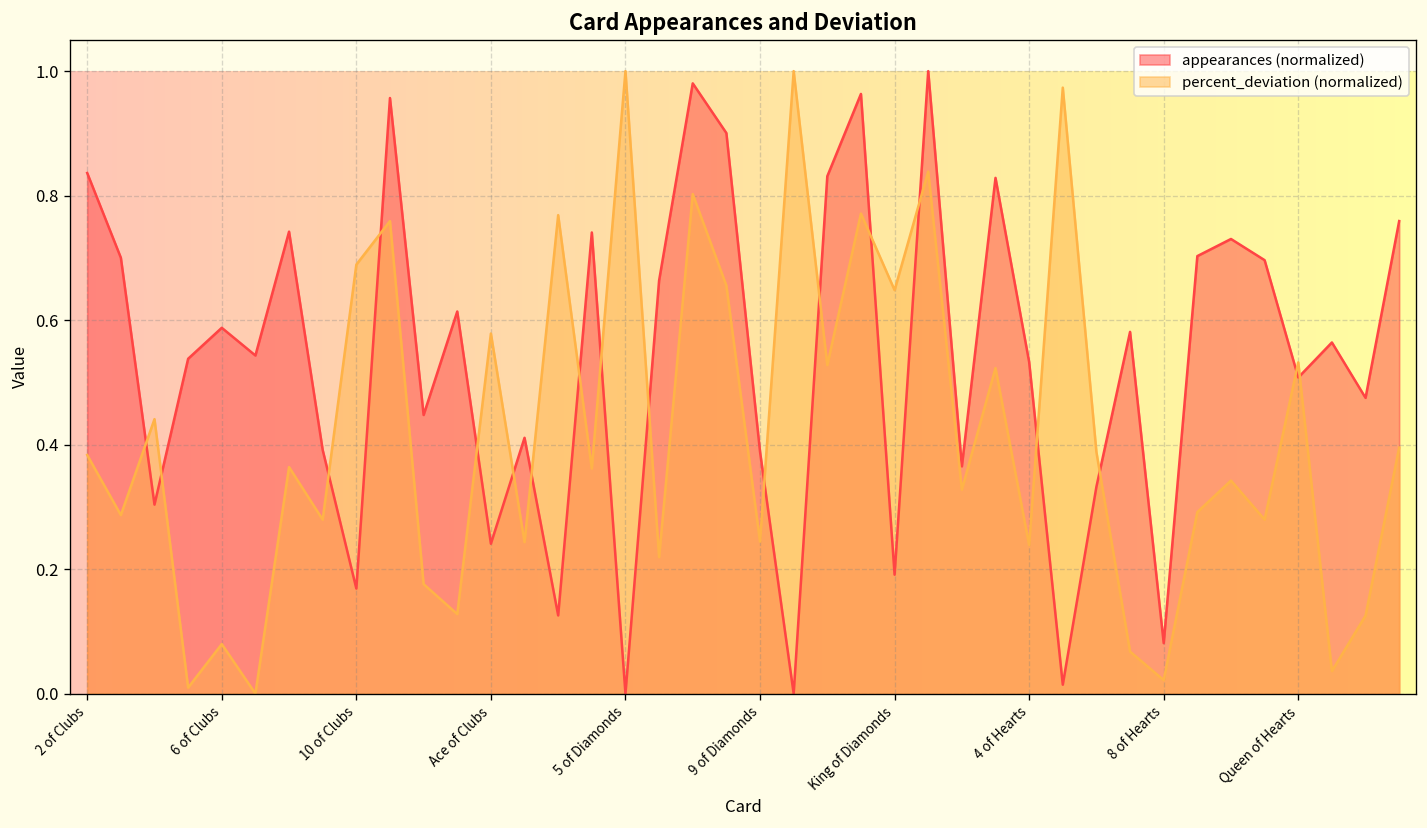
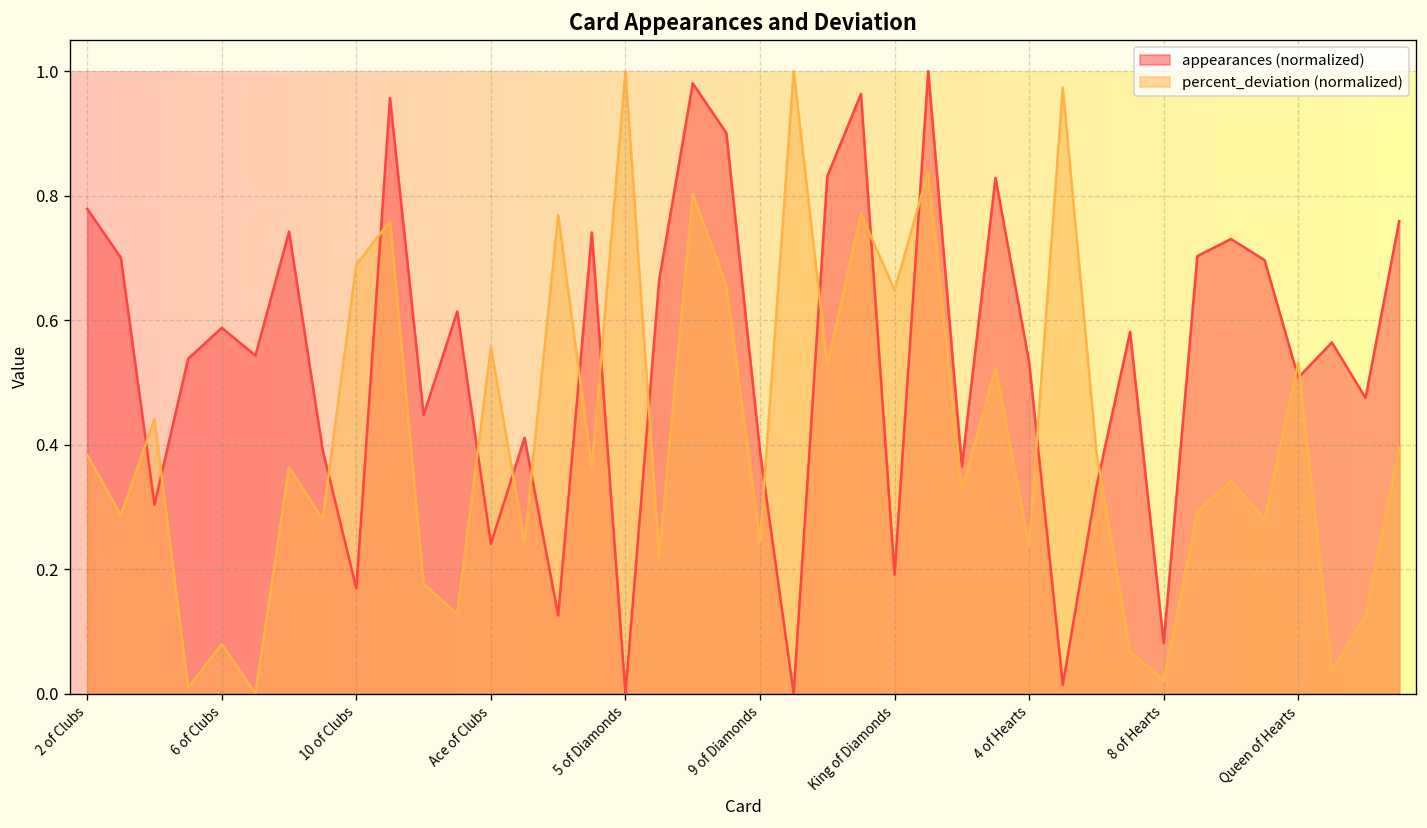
  {
    "appearances (normalized)": {
-     "2 of Clubs": 0.84,
+     "2 of Clubs": 0.78,
      "6 of Clubs": 0.59,
      "10 of Clubs": 0.17,
      "Ace of Clubs": 0.24,
      "5 of Diamonds": 0.00,
      "9 of Diamonds": 0.39,
      "King of Diamonds": 0.19,
      "4 of Hearts": 0.53,
      "8 of Hearts": 0.08,
      "Queen of Hearts": 0.51
    },
    "percent_deviation (normalized)": {
      "2 of Clubs": 0.38,
      "6 of Clubs": 0.08,
      "10 of Clubs": 0.69,
-     "Ace of Clubs": 0.58,
+     "Ace of Clubs": 0.56,
      "5 of Diamonds": 1.00,
      "9 of Diamonds": 0.24,
      "King of Diamonds": 0.65,
      "4 of Hearts": 0.24,
      "8 of Hearts": 0.02,
      "Queen of Hearts": 0.53
    }
  }
